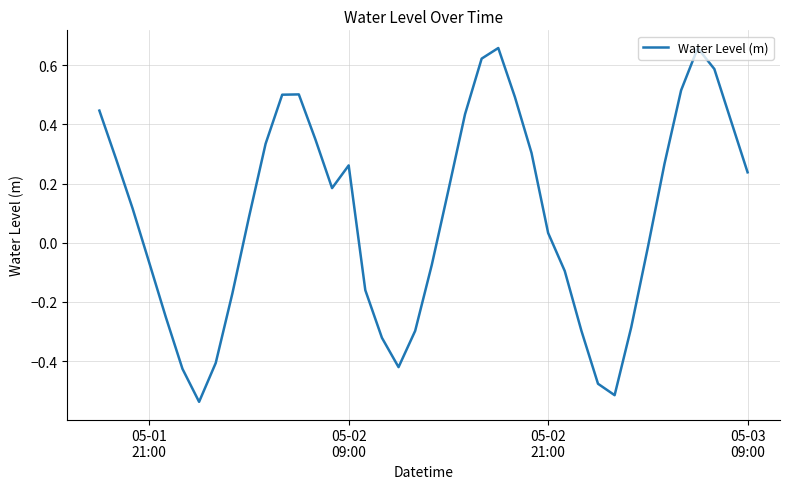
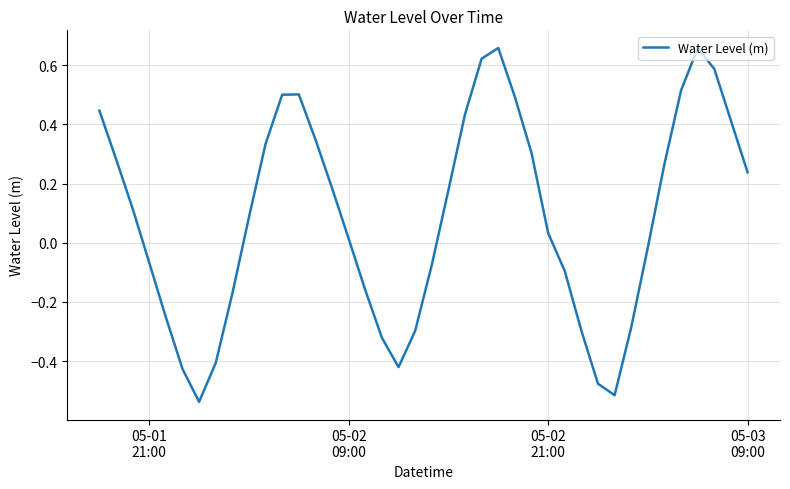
  {
    "05-01 21:00": -0.07,
-   "05-02 09:00": 0.26,
+   "05-02 09:00": 0.01,
    "05-02 21:00": 0.03,
    "05-03 09:00": 0.24
  }
